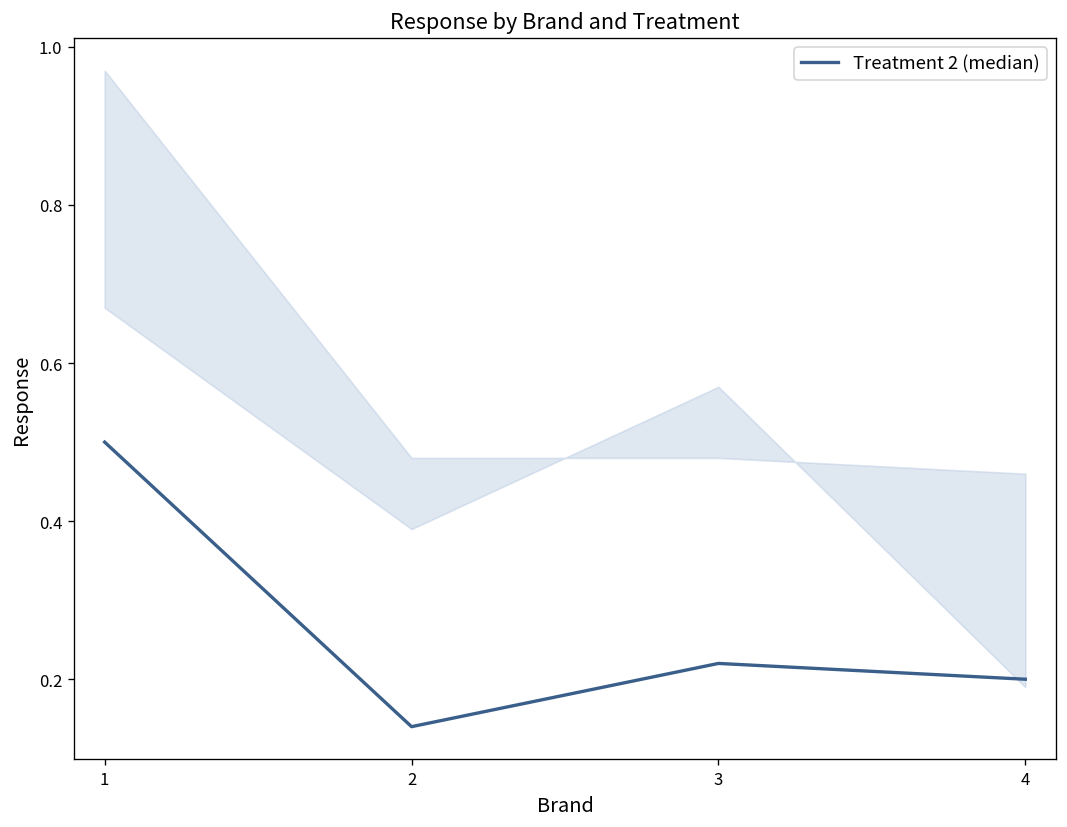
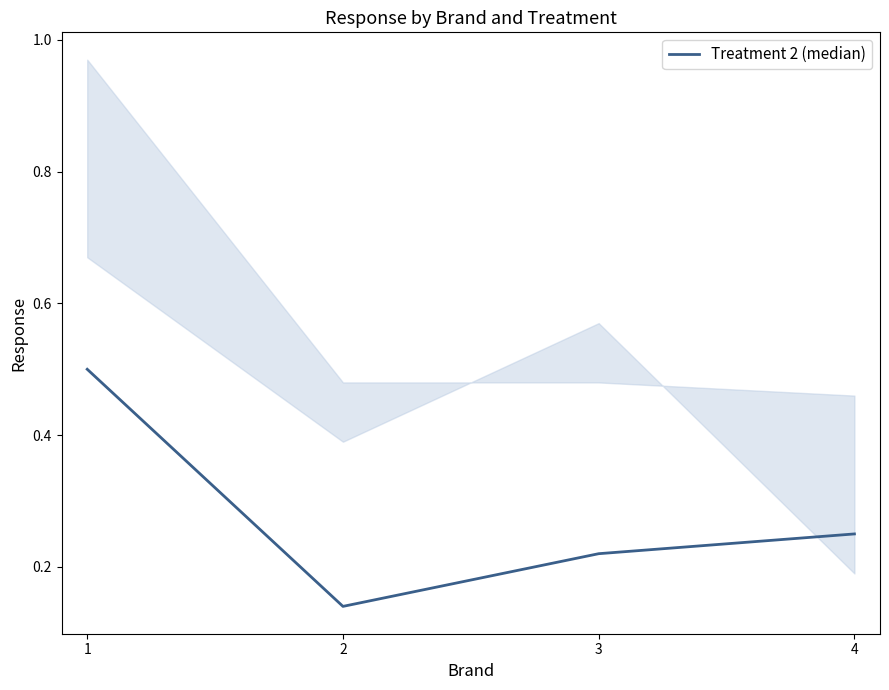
  {
    "Treatment 2 (median)": {
      "1": 0.50,
      "2": 0.14,
      "3": 0.22,
-     "4": 0.20
+     "4": 0.25
    }
  }
